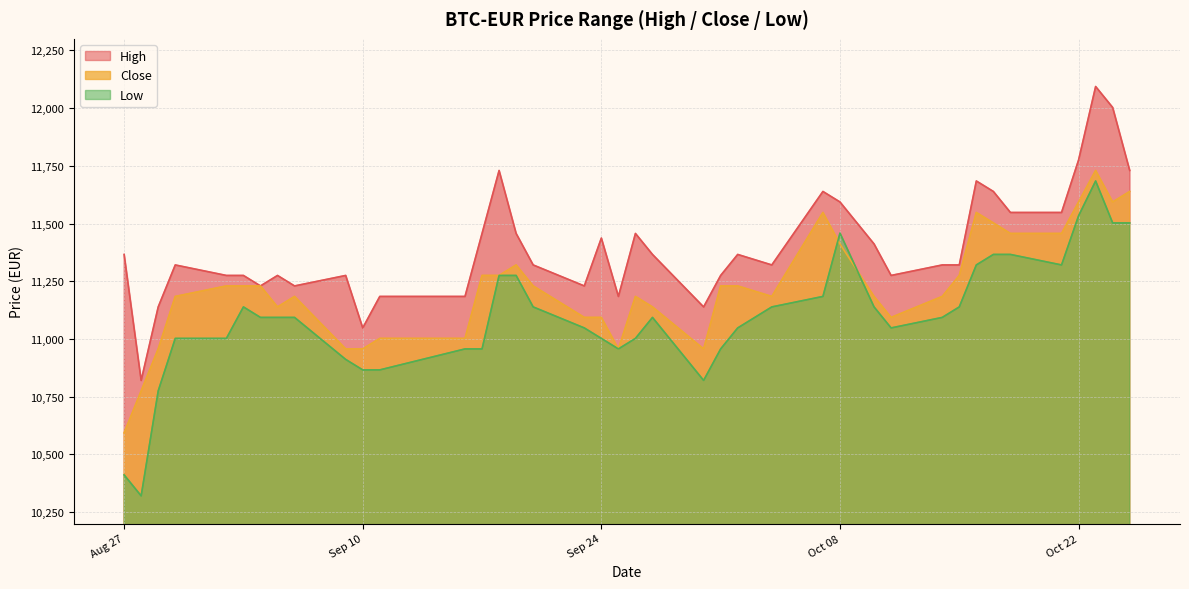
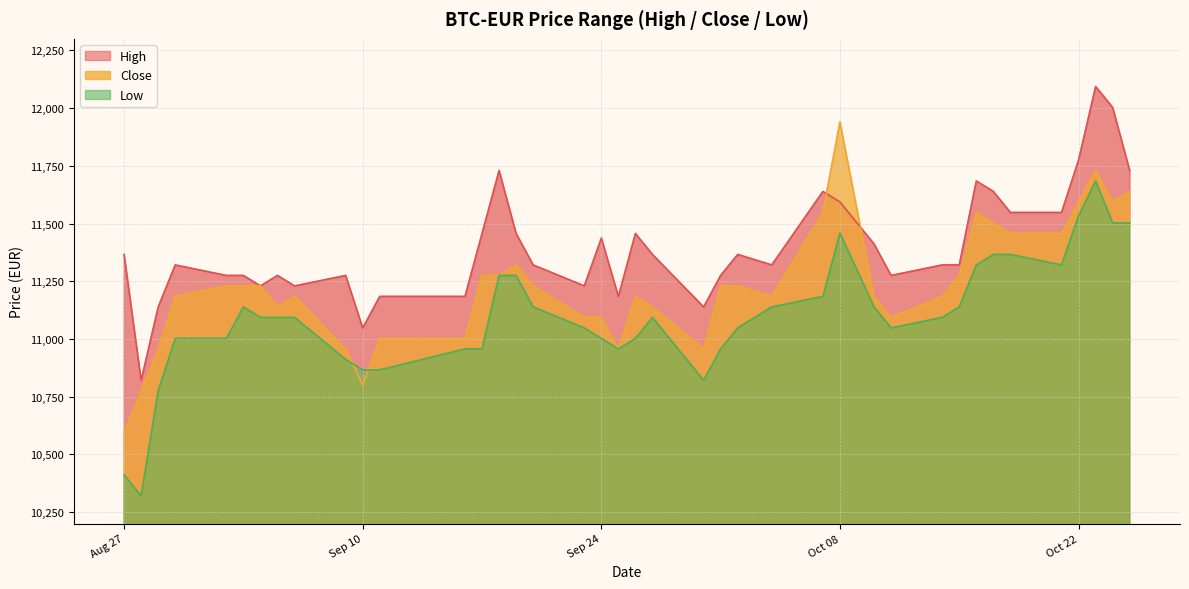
  {
    "High": {
      "Aug 27": "11,370",
      "Sep 10": "11,050",
      "Sep 24": "11,440",
      "Oct 08": "11,590",
      "Oct 22": "11,780"
    },
    "Close": {
      "Aug 27": "10,590",
-     "Sep 10": "10,960",
+     "Sep 10": "10,800",
      "Sep 24": "11,090",
-     "Oct 08": "11,410",
+     "Oct 08": "11,940",
      "Oct 22": "11,590"
    },
    "Low": {
      "Aug 27": "10,410",
      "Sep 10": "10,870",
      "Sep 24": "11,000",
      "Oct 08": "11,460",
      "Oct 22": "11,530"
    }
  }
